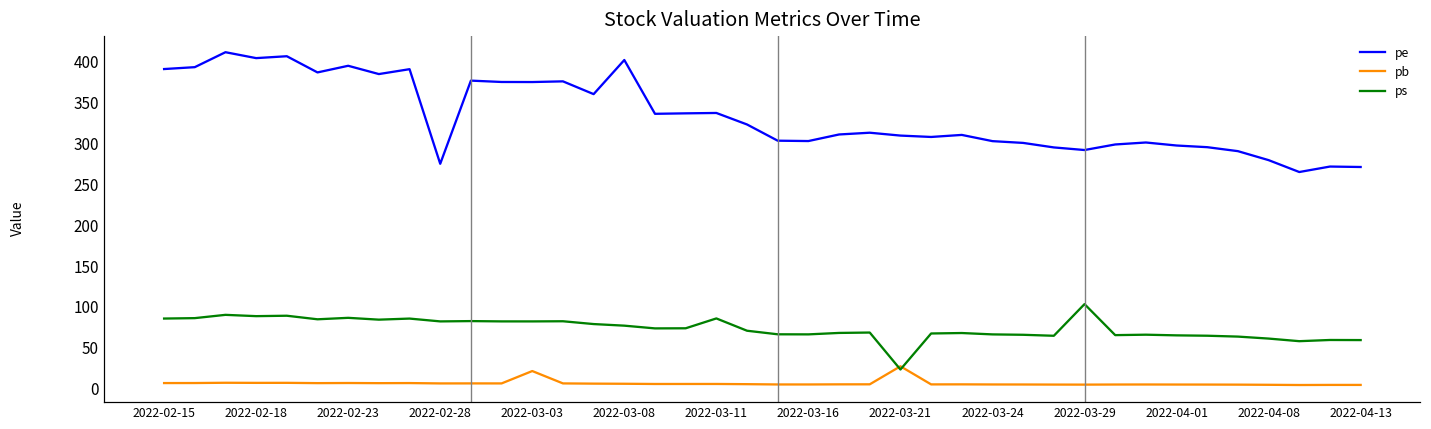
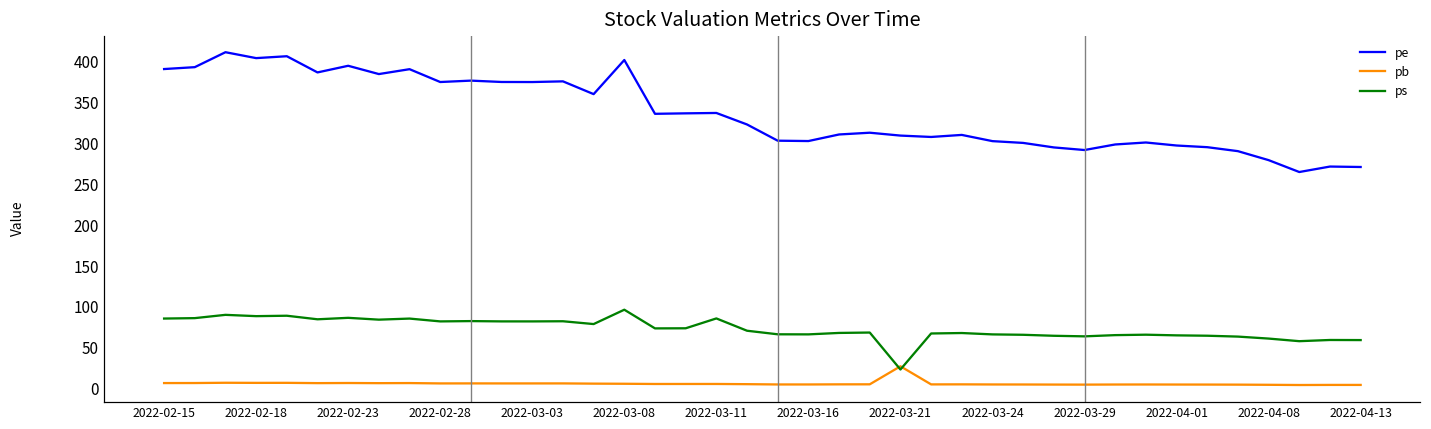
  {
    "pe": {
      "2022-02-15": 390,
      "2022-02-18": 400,
      "2022-02-23": 390,
-     "2022-02-28": 270,
+     "2022-02-28": 370,
      "2022-03-03": 370,
      "2022-03-08": 400,
      "2022-03-11": 340,
      "2022-03-16": 300,
      "2022-03-21": 310,
      "2022-03-24": 300,
      "2022-03-29": 290,
      "2022-04-01": 300,
      "2022-04-08": 280,
      "2022-04-13": 270
    },
    "pb": {
      "2022-02-15": 10,
      "2022-02-18": 10,
      "2022-02-23": 10,
      "2022-02-28": 10,
-     "2022-03-03": 20,
+     "2022-03-03": 10,
      "2022-03-08": 10,
      "2022-03-11": 10,
      "2022-03-16": 10,
      "2022-03-21": 30,
      "2022-03-24": 10,
      "2022-03-29": 10,
      "2022-04-01": 10,
      "2022-04-08": 0,
      "2022-04-13": 0
    },
    "ps": {
      "2022-02-15": 90,
      "2022-02-18": 90,
      "2022-02-23": 90,
      "2022-02-28": 80,
      "2022-03-03": 80,
-     "2022-03-08": 80,
+     "2022-03-08": 100,
      "2022-03-11": 90,
      "2022-03-16": 70,
      "2022-03-21": 20,
      "2022-03-24": 70,
-     "2022-03-29": 100,
+     "2022-03-29": 60,
      "2022-04-01": 70,
      "2022-04-08": 60,
      "2022-04-13": 60
    }
  }
